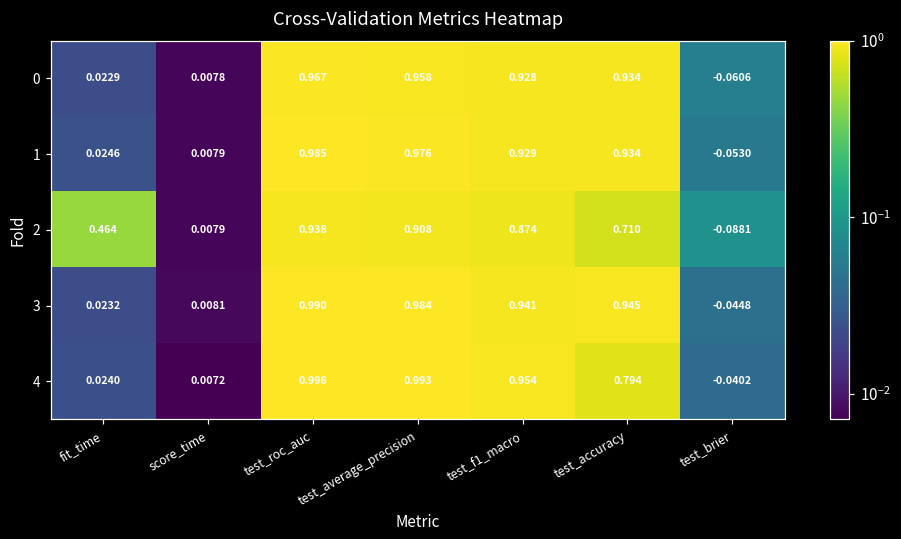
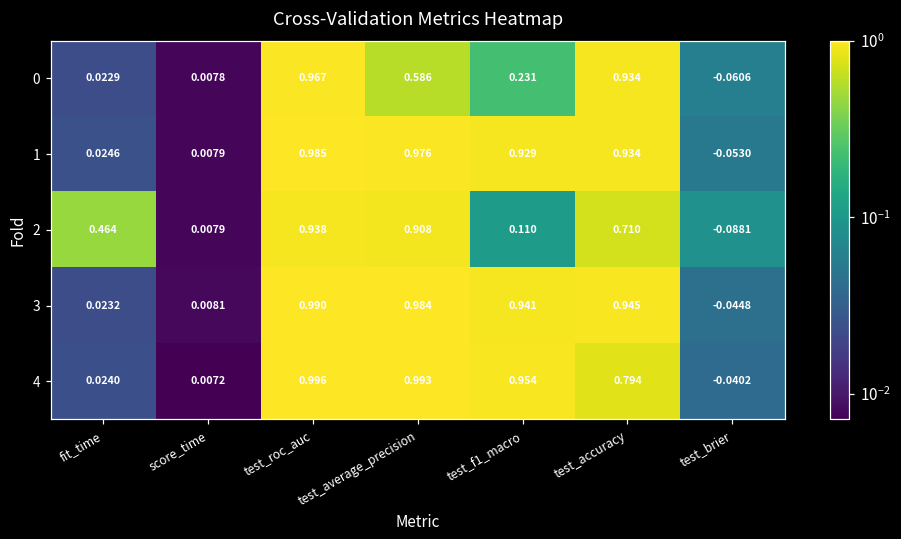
  {
    "0": {
      "fit_time": 0.0229,
      "score_time": 0.0078,
      "test_roc_auc": 0.967,
-     "test_average_precision": 0.958,
-     "test_f1_macro": 0.928,
+     "test_average_precision": 0.586,
+     "test_f1_macro": 0.231,
      "test_accuracy": 0.934,
      "test_brier": -0.0606
    },
    "1": {
      "fit_time": 0.0246,
      "score_time": 0.0079,
      "test_roc_auc": 0.985,
      "test_average_precision": 0.976,
      "test_f1_macro": 0.929,
      "test_accuracy": 0.934,
      "test_brier": -0.0530
    },
    "2": {
      "fit_time": 0.464,
      "score_time": 0.0079,
      "test_roc_auc": 0.938,
      "test_average_precision": 0.908,
-     "test_f1_macro": 0.874,
+     "test_f1_macro": 0.110,
      "test_accuracy": 0.710,
      "test_brier": -0.0881
    },
    "3": {
      "fit_time": 0.0232,
      "score_time": 0.0081,
      "test_roc_auc": 0.990,
      "test_average_precision": 0.984,
      "test_f1_macro": 0.941,
      "test_accuracy": 0.945,
      "test_brier": -0.0448
    },
    "4": {
      "fit_time": 0.0240,
      "score_time": 0.0072,
      "test_roc_auc": 0.996,
      "test_average_precision": 0.993,
      "test_f1_macro": 0.954,
      "test_accuracy": 0.794,
      "test_brier": -0.0402
    }
  }
